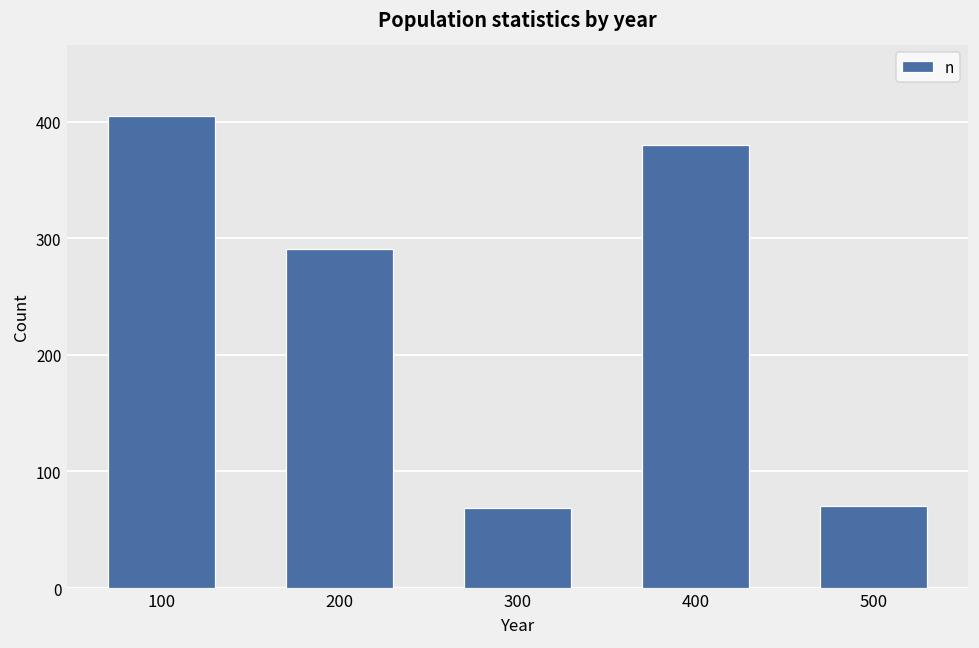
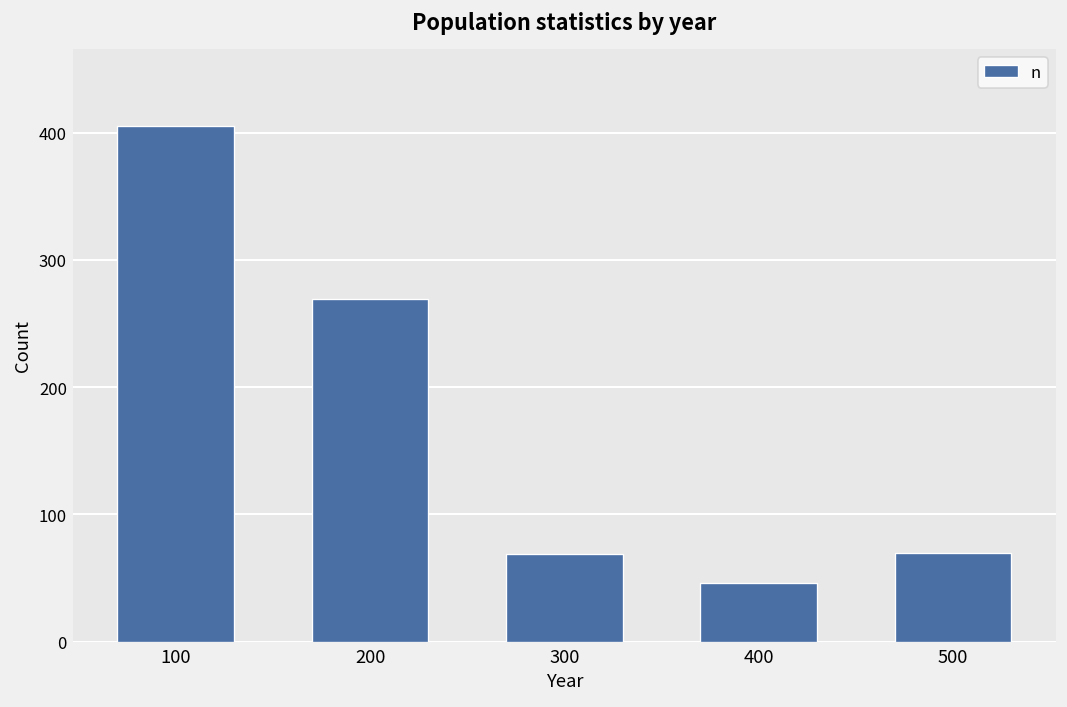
  {
    "100": 405,
-   "200": 291,
+   "200": 269,
    "300": 69,
-   "400": 380,
+   "400": 46,
    "500": 70
  }
